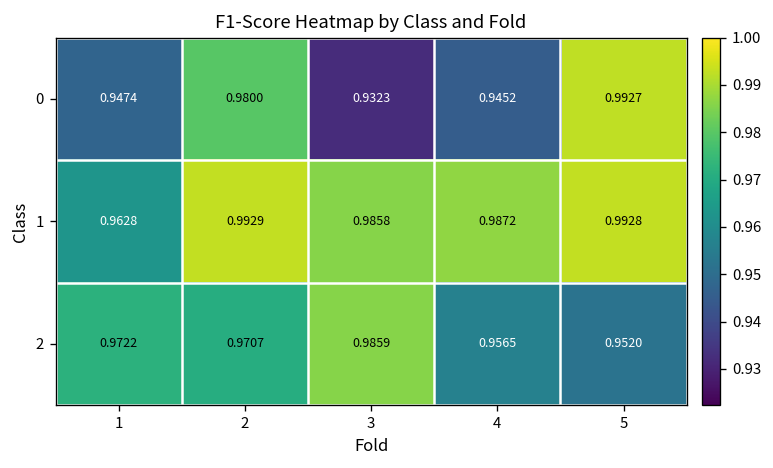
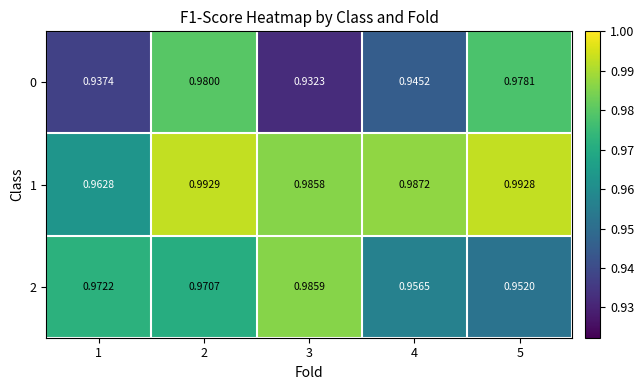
  {
    "0": {
-     "1": 0.9474,
+     "1": 0.9374,
      "2": 0.9800,
      "3": 0.9323,
      "4": 0.9452,
-     "5": 0.9927
+     "5": 0.9781
    },
    "1": {
      "1": 0.9628,
      "2": 0.9929,
      "3": 0.9858,
      "4": 0.9872,
      "5": 0.9928
    },
    "2": {
      "1": 0.9722,
      "2": 0.9707,
      "3": 0.9859,
      "4": 0.9565,
      "5": 0.9520
    }
  }
